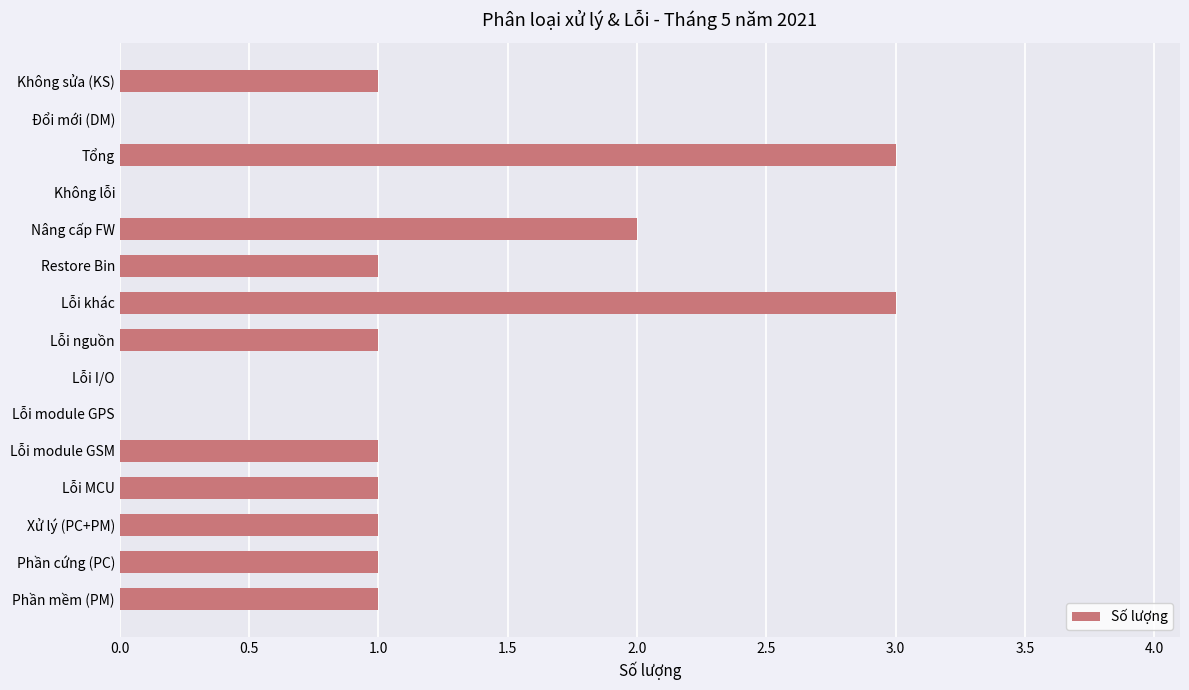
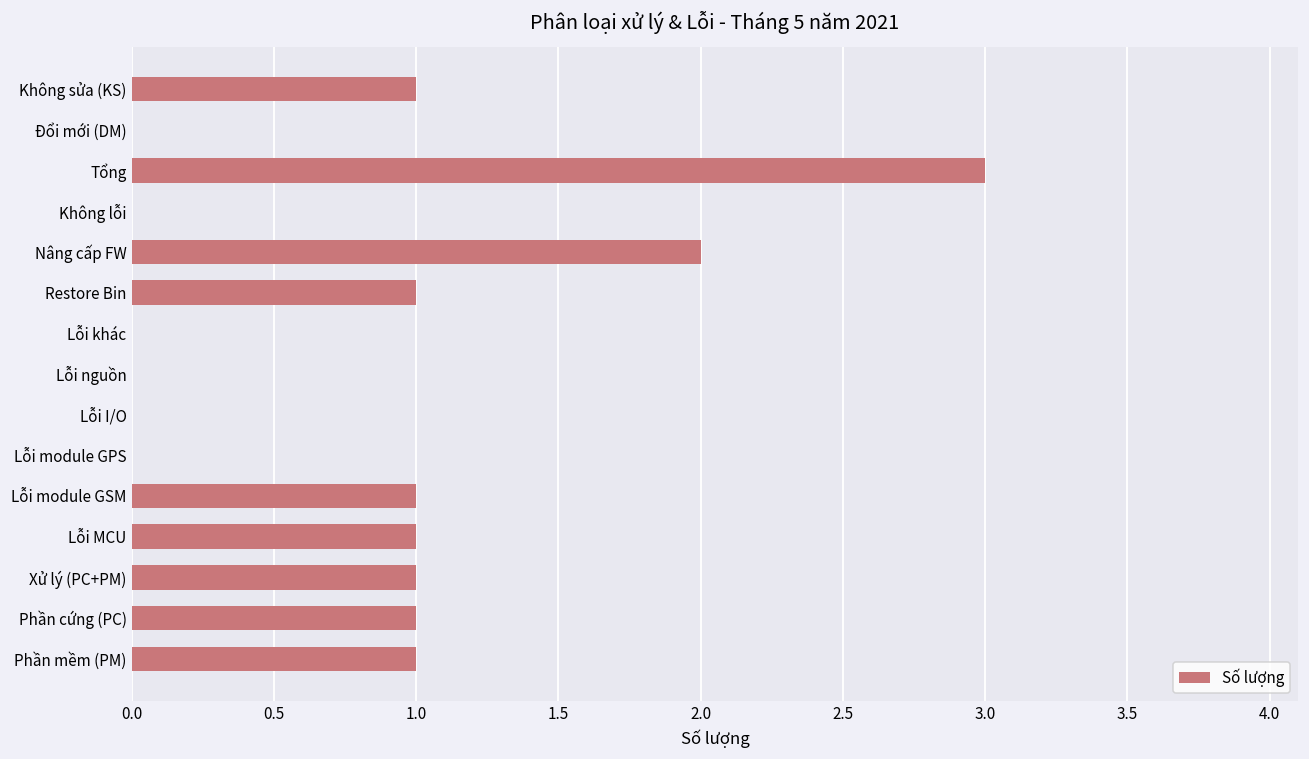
  {
    "Không sửa (KS)": 1,
    "Đổi mới (DM)": 0,
    "Tổng": 3,
    "Không lỗi": 0,
    "Nâng cấp FW": 2,
    "Restore Bin": 1,
-   "Lỗi khác": 3,
-   "Lỗi nguồn": 1,
+   "Lỗi khác": 0,
+   "Lỗi nguồn": 0,
    "Lỗi I/O": 0,
    "Lỗi module GPS": 0,
    "Lỗi module GSM": 1,
    "Lỗi MCU": 1,
    "Xử lý (PC+PM)": 1,
    "Phần cứng (PC)": 1,
    "Phần mềm (PM)": 1
  }
